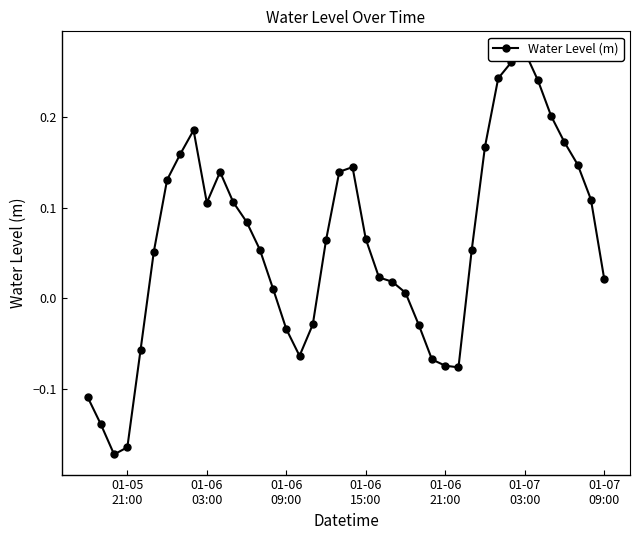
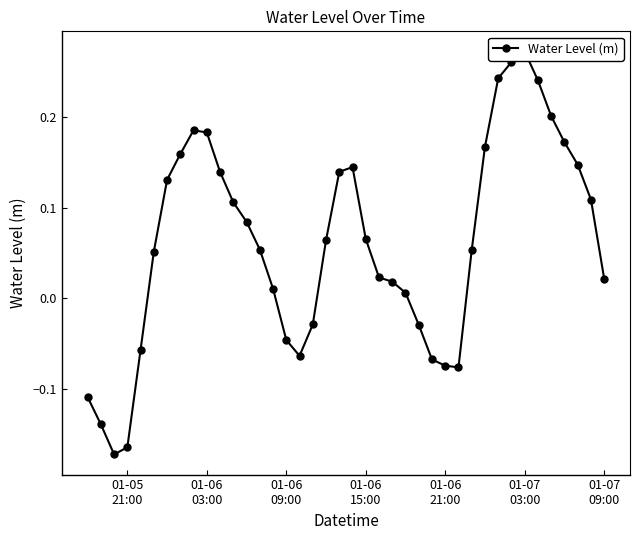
  {
    "01-05 21:00": -0.16,
-   "01-06 03:00": 0.11,
-   "01-06 09:00": -0.03,
+   "01-06 03:00": 0.18,
+   "01-06 09:00": -0.05,
    "01-06 15:00": 0.07,
    "01-06 21:00": -0.07,
    "01-07 09:00": 0.02
  }
